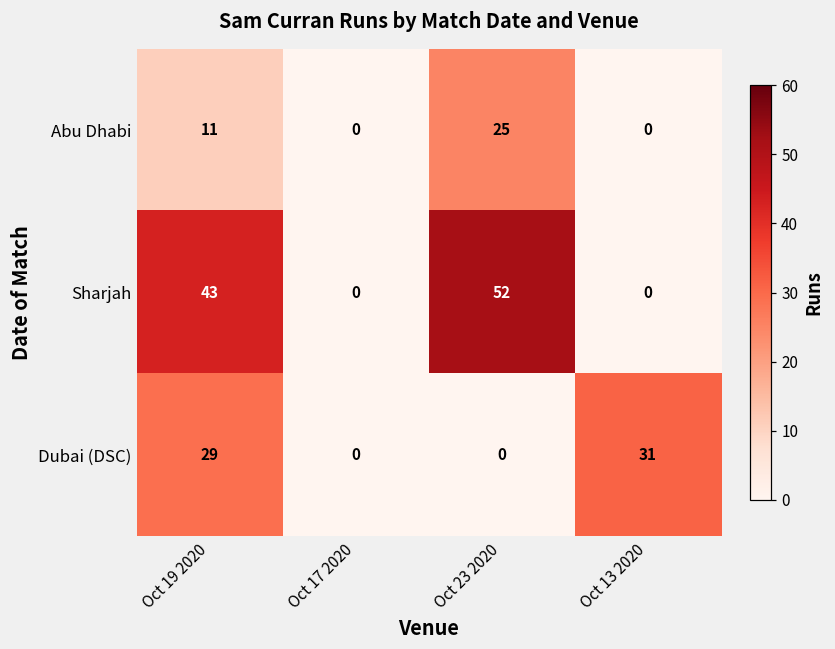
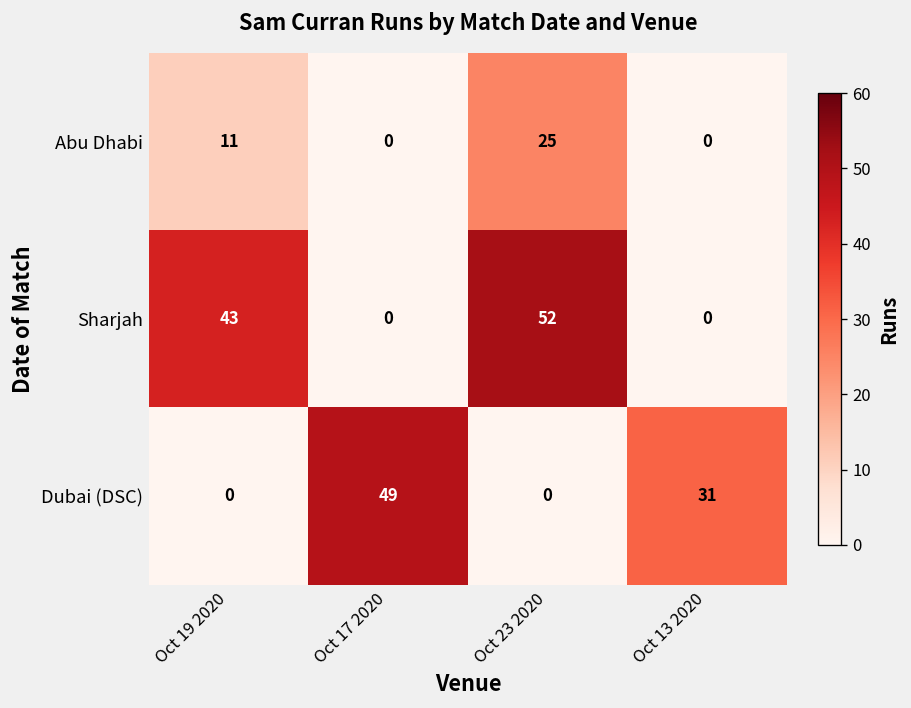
  {
    "Abu Dhabi": {
      "Oct 19 2020": 11,
      "Oct 17 2020": 0,
      "Oct 23 2020": 25,
      "Oct 13 2020": 0
    },
    "Sharjah": {
      "Oct 19 2020": 43,
      "Oct 17 2020": 0,
      "Oct 23 2020": 52,
      "Oct 13 2020": 0
    },
    "Dubai (DSC)": {
-     "Oct 19 2020": 29,
-     "Oct 17 2020": 0,
+     "Oct 19 2020": 0,
+     "Oct 17 2020": 49,
      "Oct 23 2020": 0,
      "Oct 13 2020": 31
    }
  }
